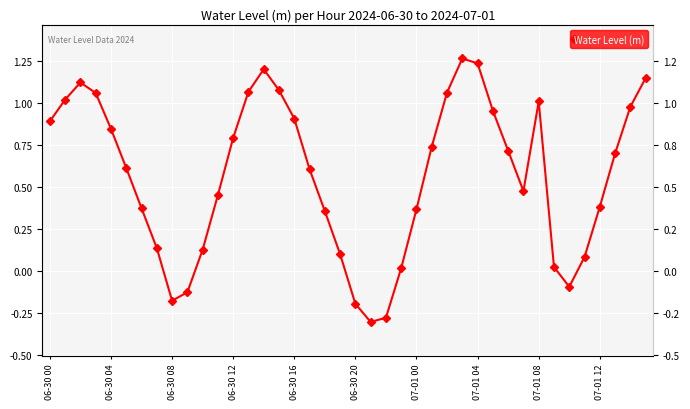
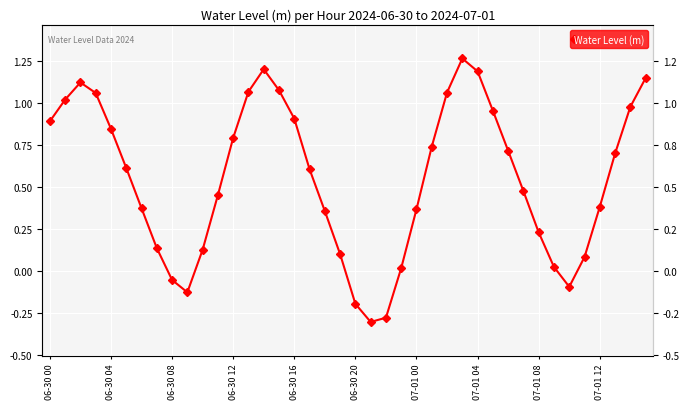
  {
    "06-30 00": 0.89,
    "06-30 04": 0.84,
-   "06-30 08": -0.18,
+   "06-30 08": -0.05,
    "06-30 12": 0.79,
    "06-30 16": 0.90,
    "06-30 20": -0.20,
    "07-01 00": 0.37,
-   "07-01 04": 1.23,
-   "07-01 08": 1.01,
+   "07-01 04": 1.19,
+   "07-01 08": 0.23,
    "07-01 12": 0.38
  }
